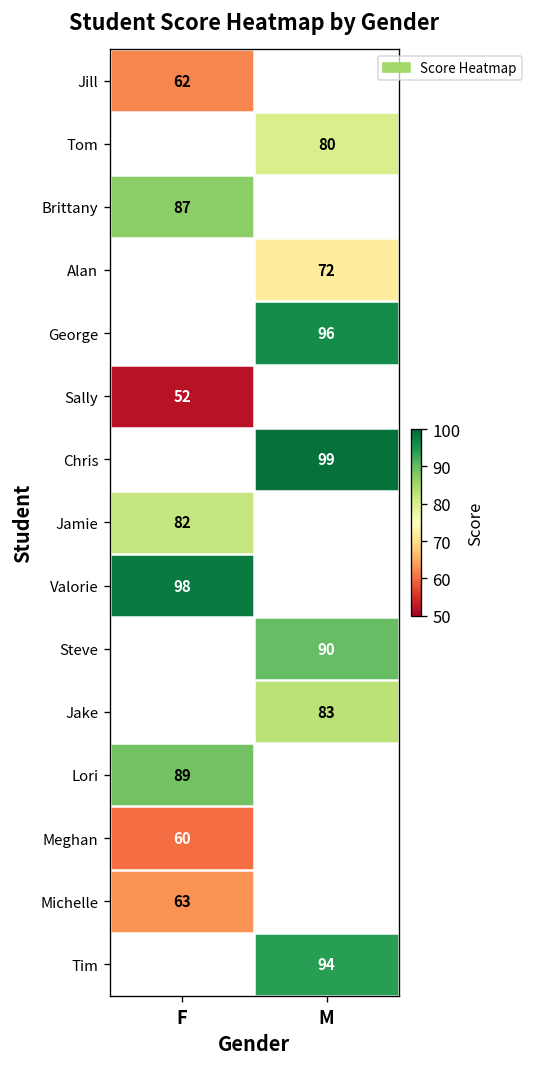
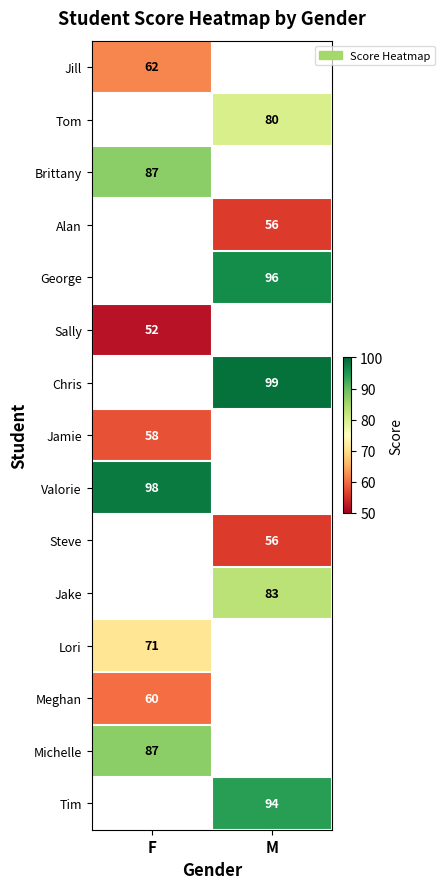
  {
    "Jill": {
      "F": 62
    },
    "Tom": {
      "M": 80
    },
    "Brittany": {
      "F": 87
    },
    "Alan": {
-     "M": 72
+     "M": 56
    },
    "George": {
      "M": 96
    },
    "Sally": {
      "F": 52
    },
    "Chris": {
      "M": 99
    },
    "Jamie": {
-     "F": 82
+     "F": 58
    },
    "Valorie": {
      "F": 98
    },
    "Steve": {
-     "M": 90
+     "M": 56
    },
    "Jake": {
      "M": 83
    },
    "Lori": {
-     "F": 89
+     "F": 71
    },
    "Meghan": {
      "F": 60
    },
    "Michelle": {
-     "F": 63
+     "F": 87
    },
    "Tim": {
      "M": 94
    }
  }
